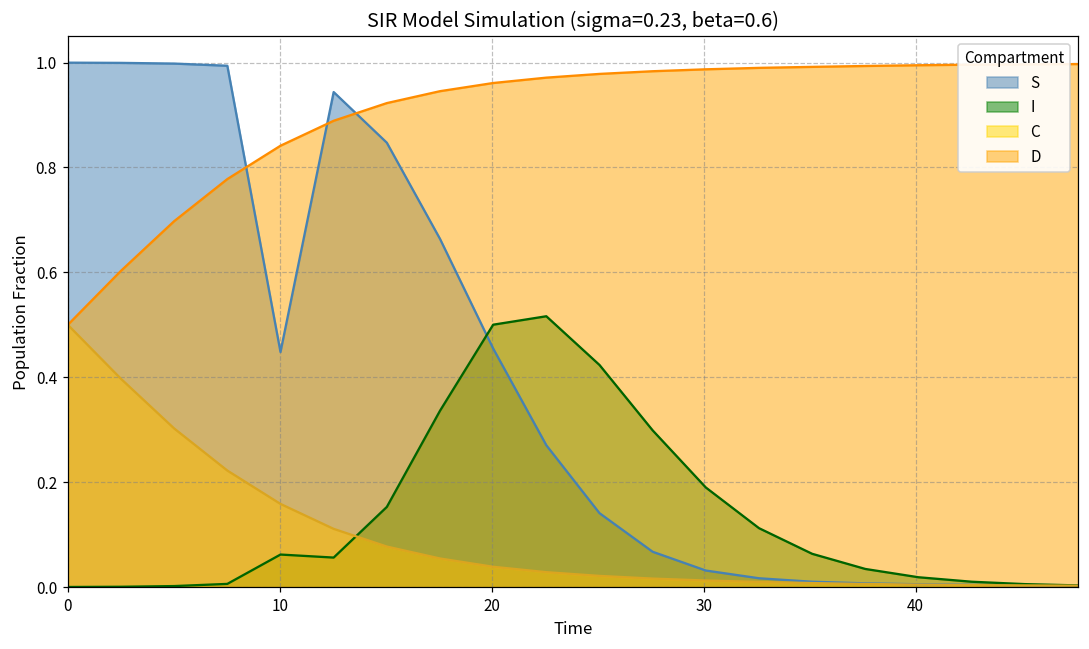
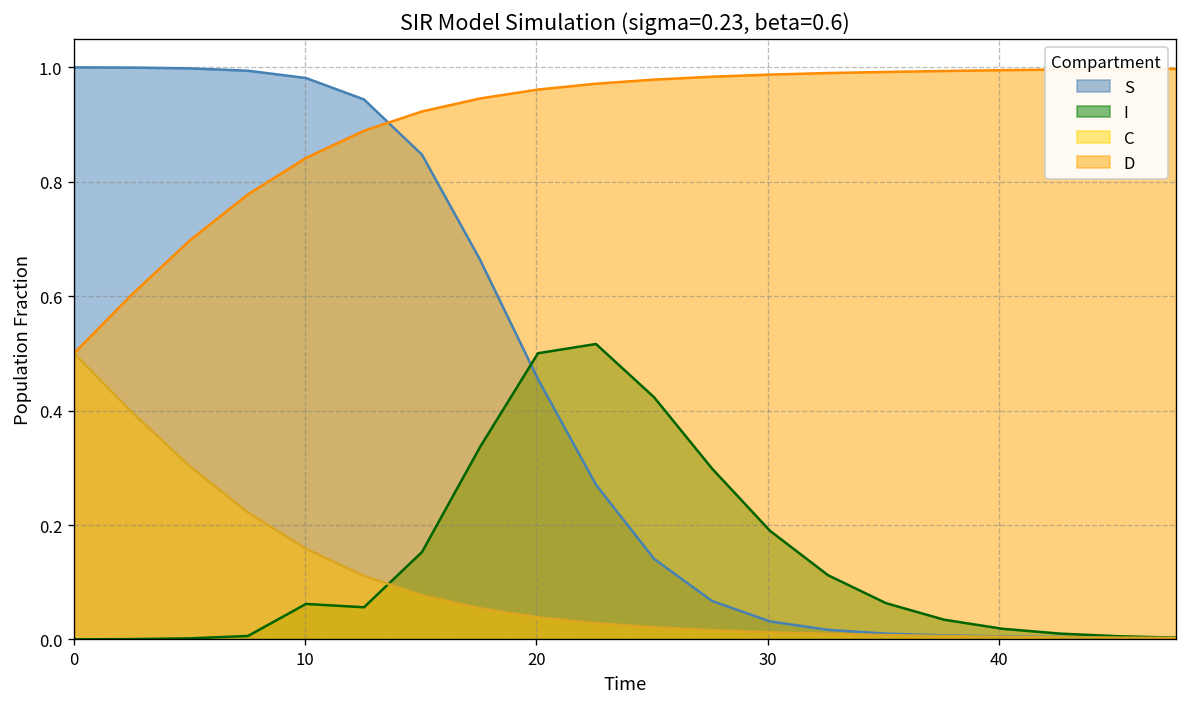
  {
    "S": {
      "0": 1.00,
-     "10": 0.45
+     "10": 0.98
    },
    "I": {
      "0": 0.00,
      "10": 0.06
    }
  }
